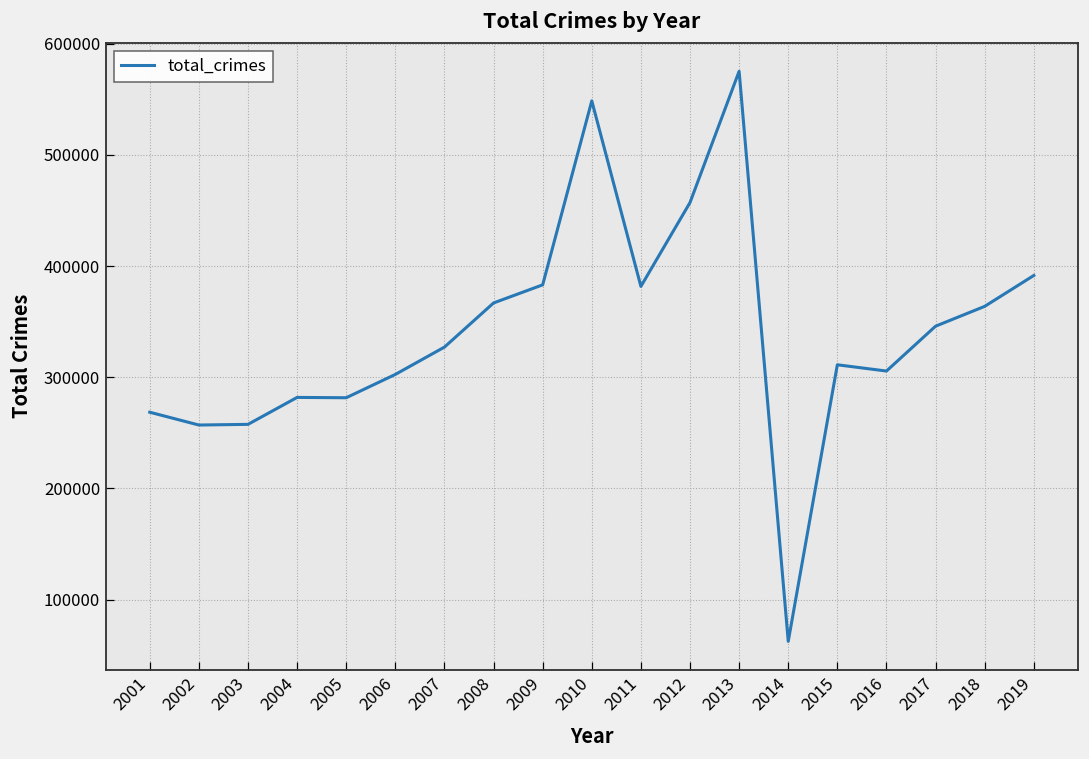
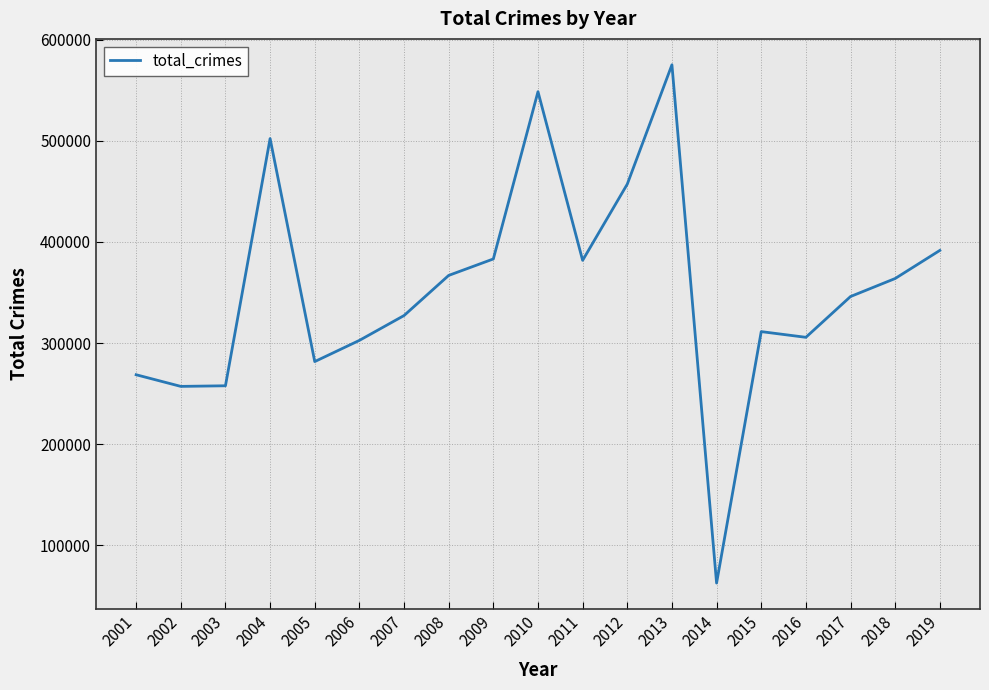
  {
    "2001": 269000,
    "2002": 257000,
    "2003": 258000,
-   "2004": 282000,
+   "2004": 502000,
    "2005": 282000,
    "2006": 303000,
    "2007": 327000,
    "2008": 367000,
    "2009": 383000,
    "2010": 549000,
    "2011": 382000,
    "2012": 457000,
    "2013": 575000,
    "2014": 63000,
    "2015": 311000,
    "2016": 306000,
    "2017": 346000,
    "2018": 364000,
    "2019": 392000
  }
